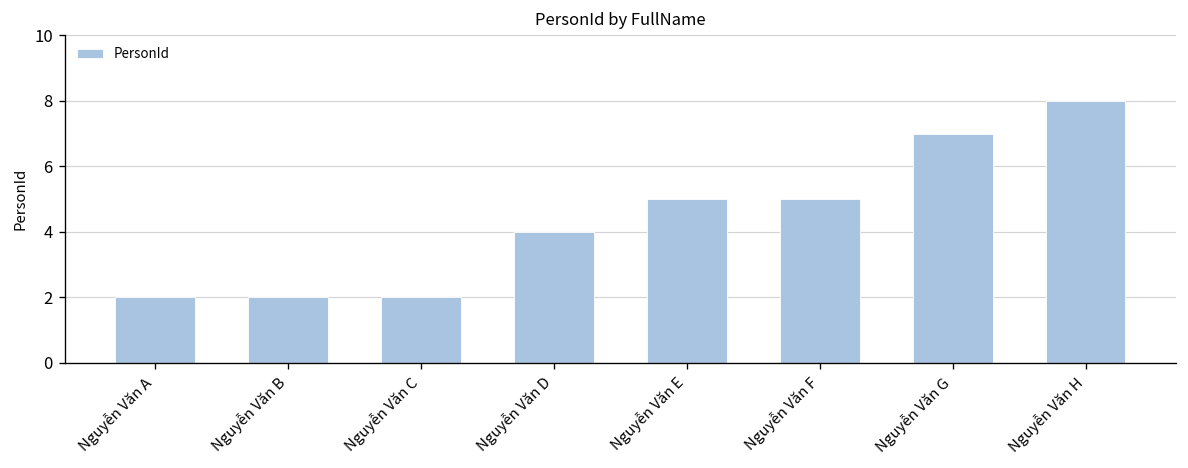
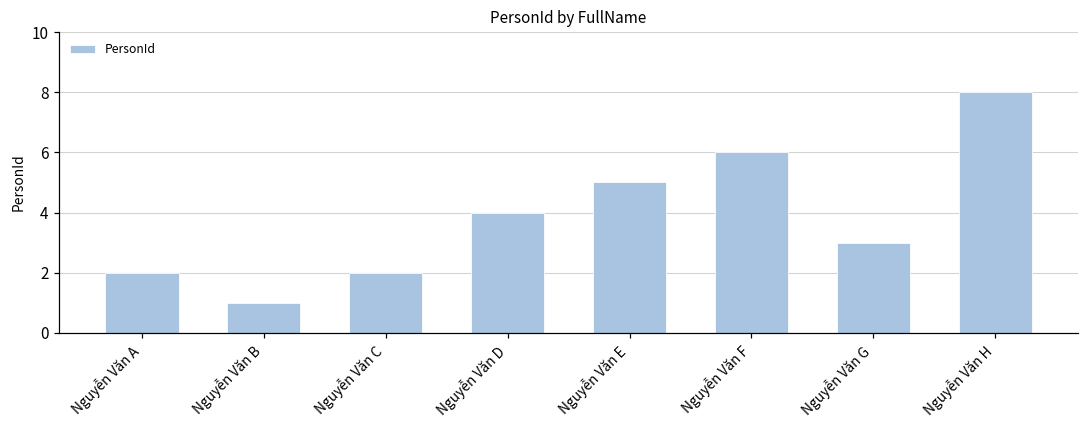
  {
    "Nguyễn Văn A": 2,
-   "Nguyễn Văn B": 2,
+   "Nguyễn Văn B": 1,
    "Nguyễn Văn C": 2,
    "Nguyễn Văn D": 4,
    "Nguyễn Văn E": 5,
-   "Nguyễn Văn F": 5,
-   "Nguyễn Văn G": 7,
+   "Nguyễn Văn F": 6,
+   "Nguyễn Văn G": 3,
    "Nguyễn Văn H": 8
  }
